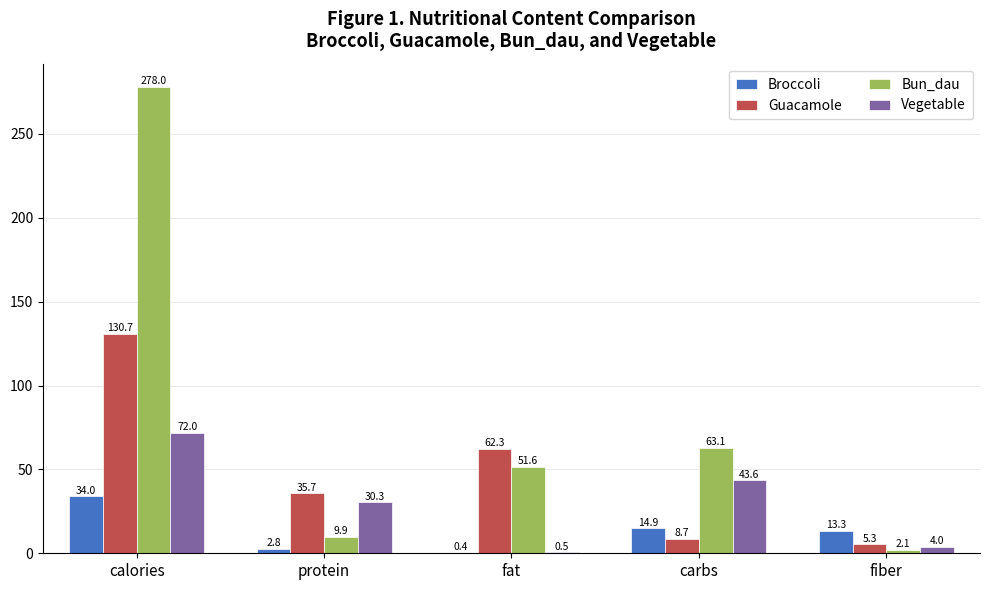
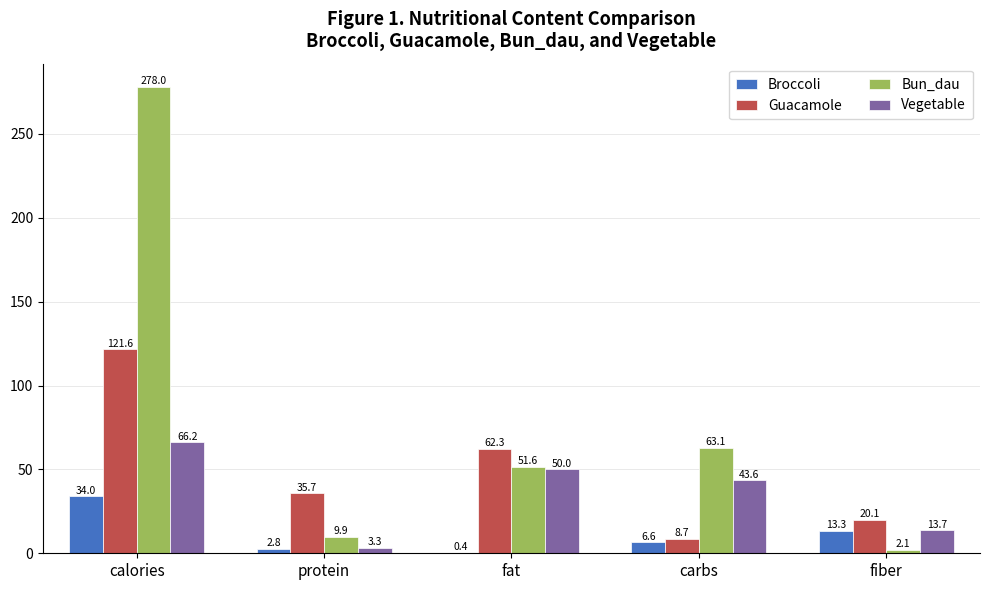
  {
    "Broccoli": {
      "calories": 34.0,
      "protein": 2.8,
      "fat": 0.4,
-     "carbs": 14.9,
+     "carbs": 6.6,
      "fiber": 13.3
    },
    "Guacamole": {
-     "calories": 130.7,
+     "calories": 121.6,
      "protein": 35.7,
      "fat": 62.3,
      "carbs": 8.7,
-     "fiber": 5.3
+     "fiber": 20.1
    },
    "Bun_dau": {
      "calories": 278.0,
      "protein": 9.9,
      "fat": 51.6,
      "carbs": 63.1,
      "fiber": 2.1
    },
    "Vegetable": {
-     "calories": 72.0,
-     "protein": 30.3,
-     "fat": 0.5,
+     "calories": 66.2,
+     "protein": 3.3,
+     "fat": 50.0,
      "carbs": 43.6,
-     "fiber": 4.0
+     "fiber": 13.7
    }
  }
